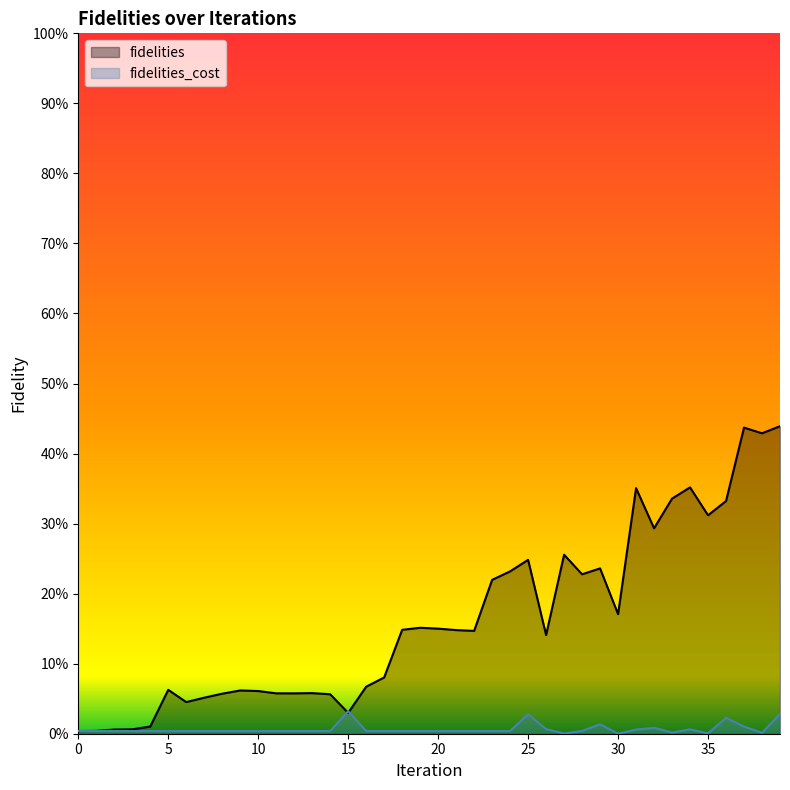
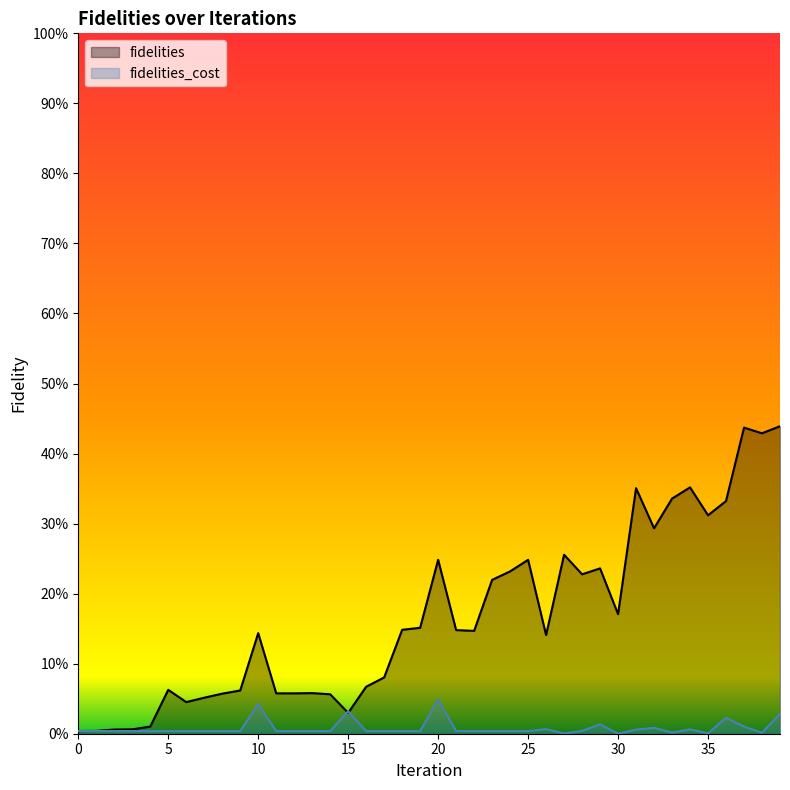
  {
    "fidelities": {
      "5": "6%",
-     "10": "6%",
-     "20": "15%",
+     "10": "14%",
+     "20": "25%",
      "25": "25%",
      "30": "17%",
      "35": "31%"
    },
    "fidelities_cost": {
      "5": "0%",
-     "10": "0%",
-     "20": "0%",
-     "25": "3%",
+     "10": "4%",
+     "20": "5%",
+     "25": "0%",
      "30": "0%",
      "35": "0%"
    }
  }
